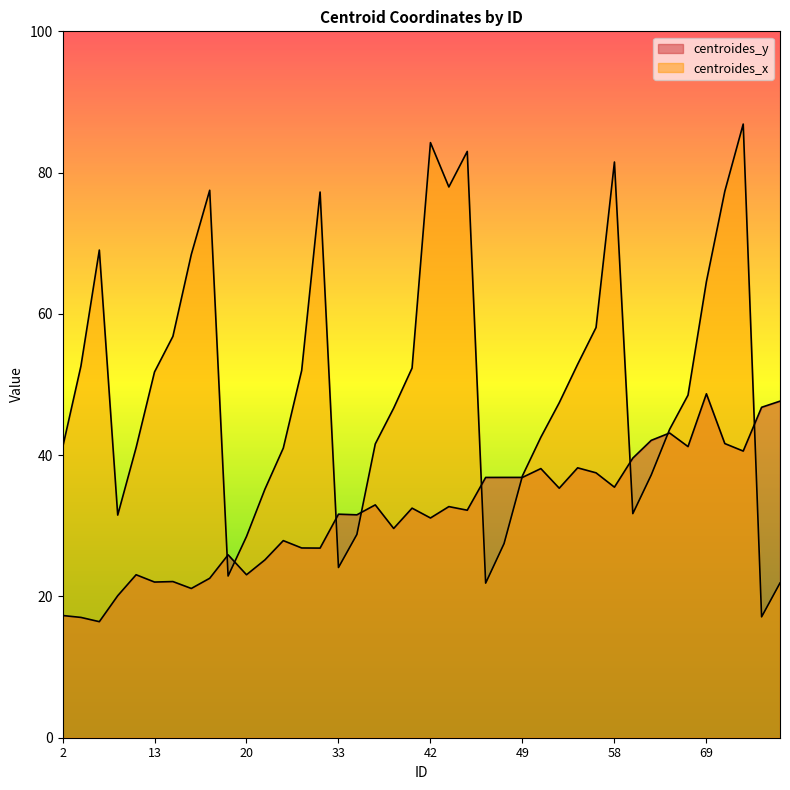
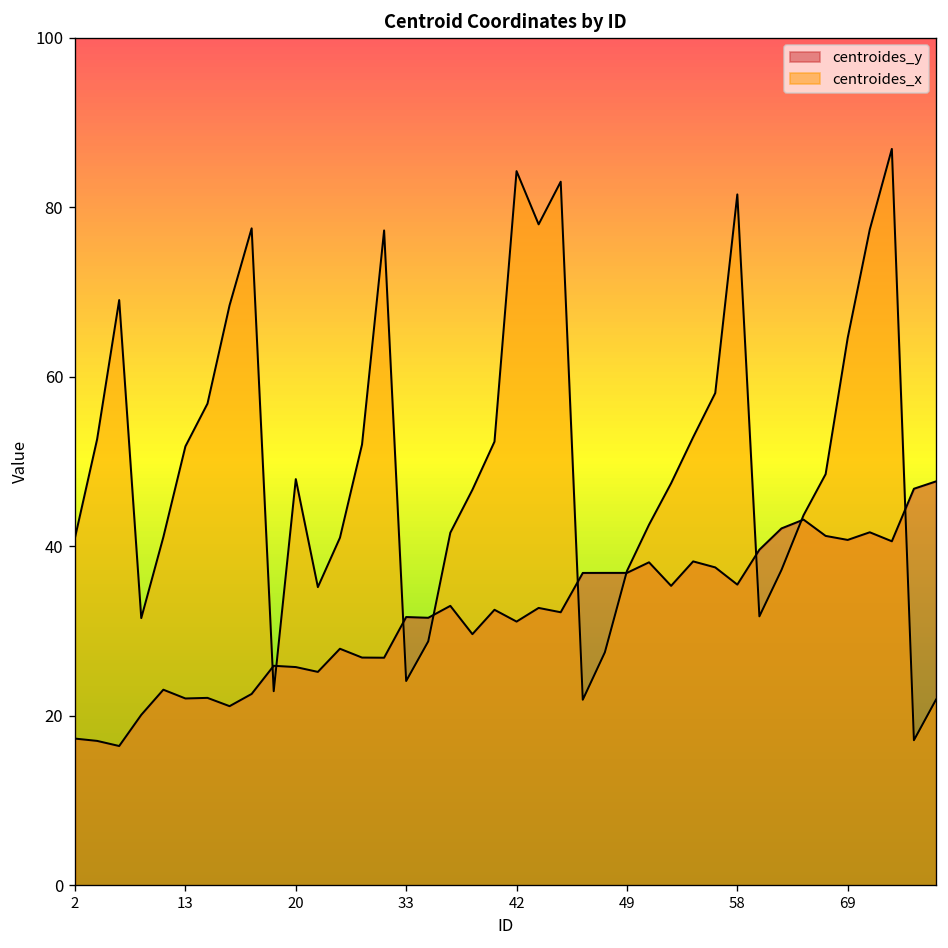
  {
    "centroides_y": {
-     "20": 23,
+     "20": 26,
      "42": 31,
      "58": 35,
-     "69": 49
+     "69": 41
    },
    "centroides_x": {
-     "20": 28,
+     "20": 48,
      "42": 84,
      "58": 82,
      "69": 65
    }
  }
